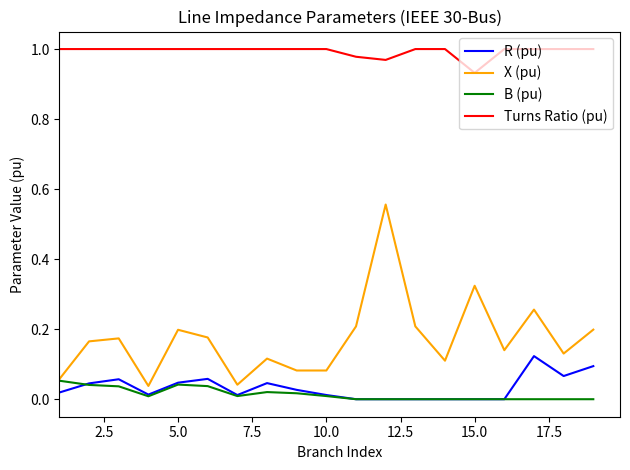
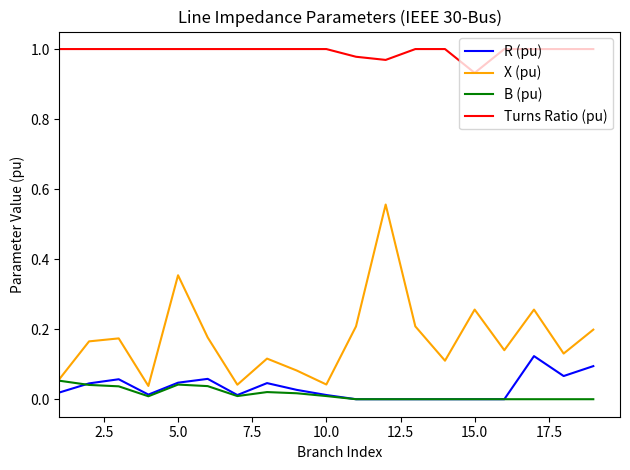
  {
    "X (pu)": {
-     "5.0": 0.20,
-     "10.0": 0.08,
-     "15.0": 0.32
+     "5.0": 0.35,
+     "10.0": 0.04,
+     "15.0": 0.26
    },
    "Turns Ratio (pu)": {
      "5.0": 1.00,
      "10.0": 1.00
    }
  }
